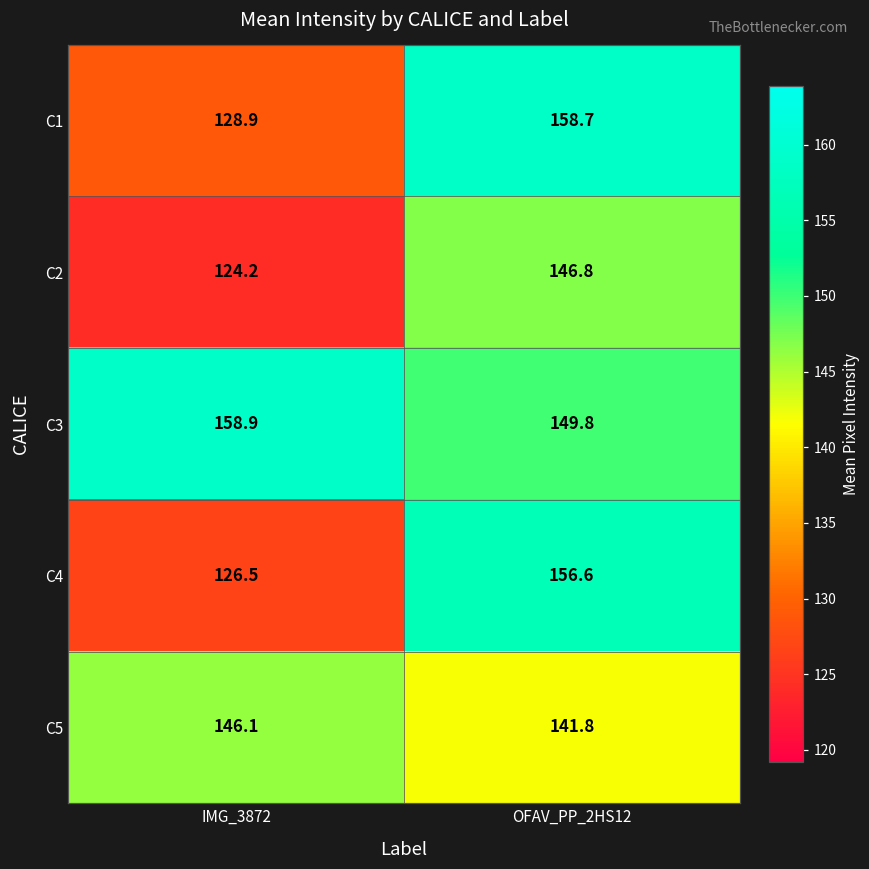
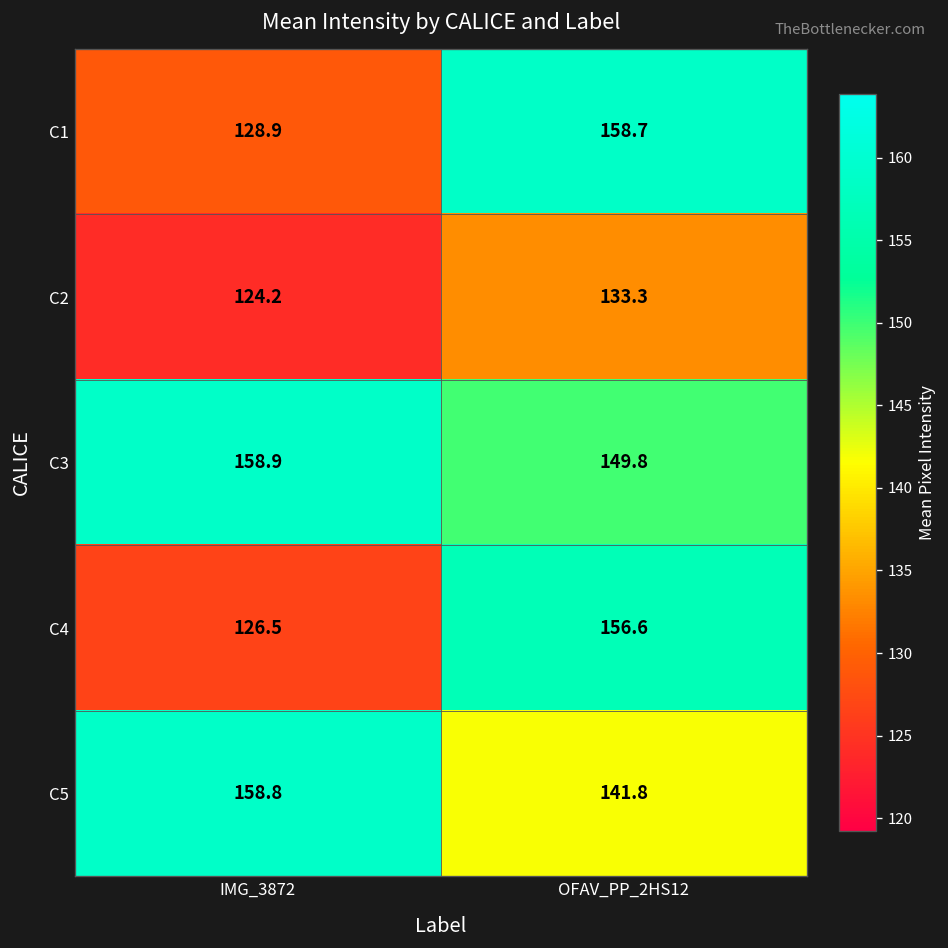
  {
    "C1": {
      "IMG_3872": 128.9,
      "OFAV_PP_2HS12": 158.7
    },
    "C2": {
      "IMG_3872": 124.2,
-     "OFAV_PP_2HS12": 146.8
+     "OFAV_PP_2HS12": 133.3
    },
    "C3": {
      "IMG_3872": 158.9,
      "OFAV_PP_2HS12": 149.8
    },
    "C4": {
      "IMG_3872": 126.5,
      "OFAV_PP_2HS12": 156.6
    },
    "C5": {
-     "IMG_3872": 146.1,
+     "IMG_3872": 158.8,
      "OFAV_PP_2HS12": 141.8
    }
  }
